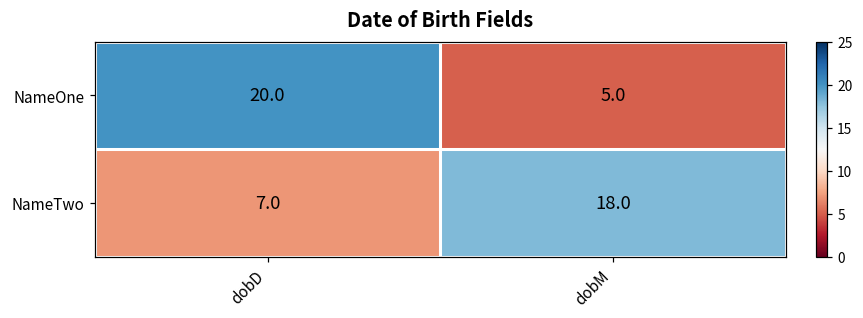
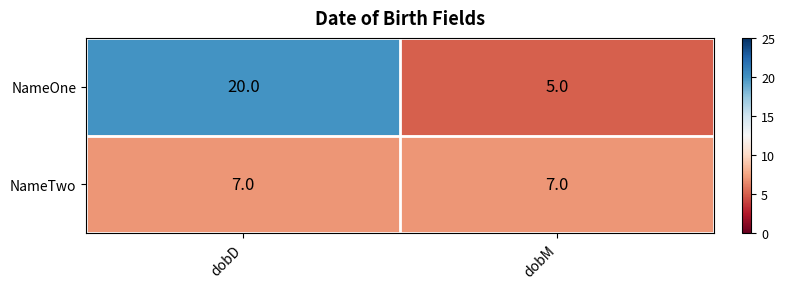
  {
    "NameOne": {
      "dobD": 20.0,
      "dobM": 5.0
    },
    "NameTwo": {
      "dobD": 7.0,
-     "dobM": 18.0
+     "dobM": 7.0
    }
  }
